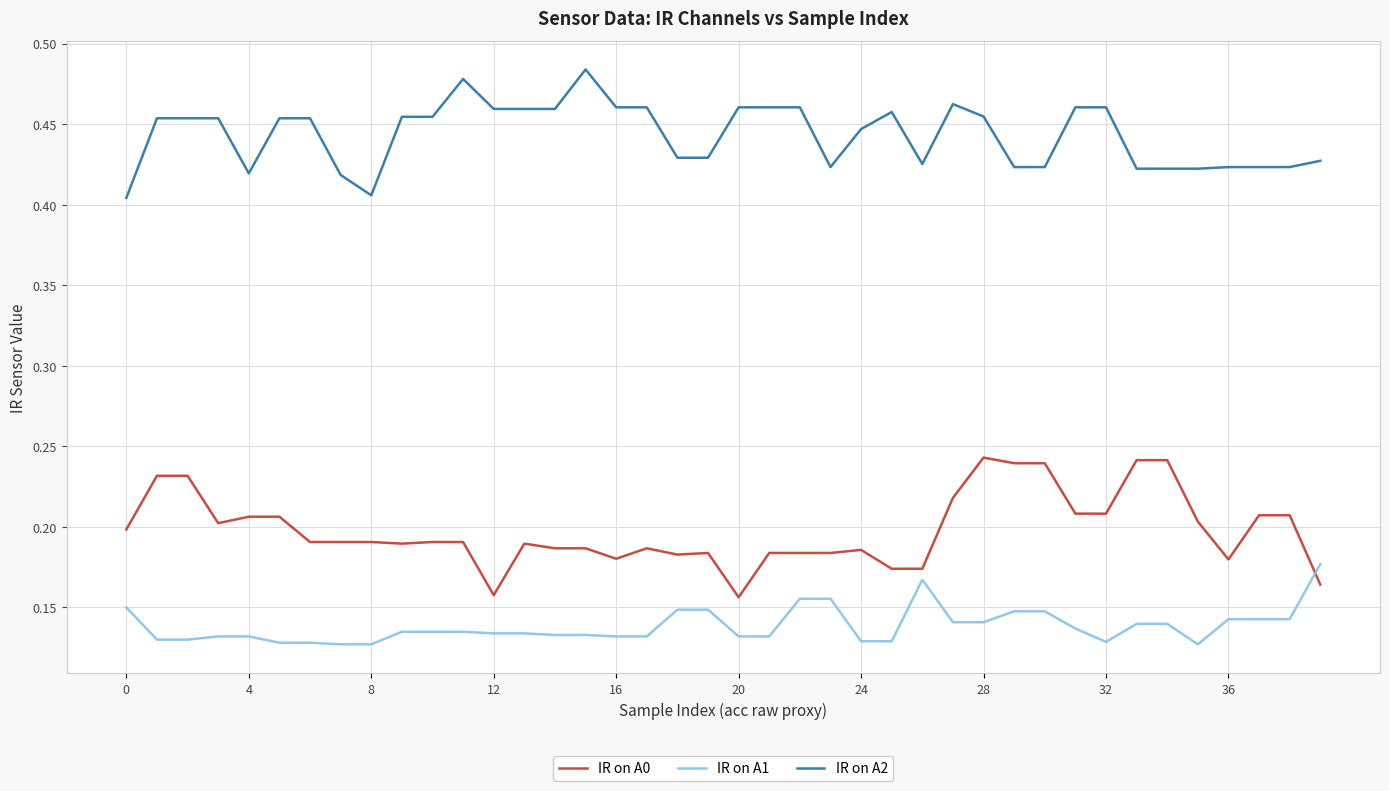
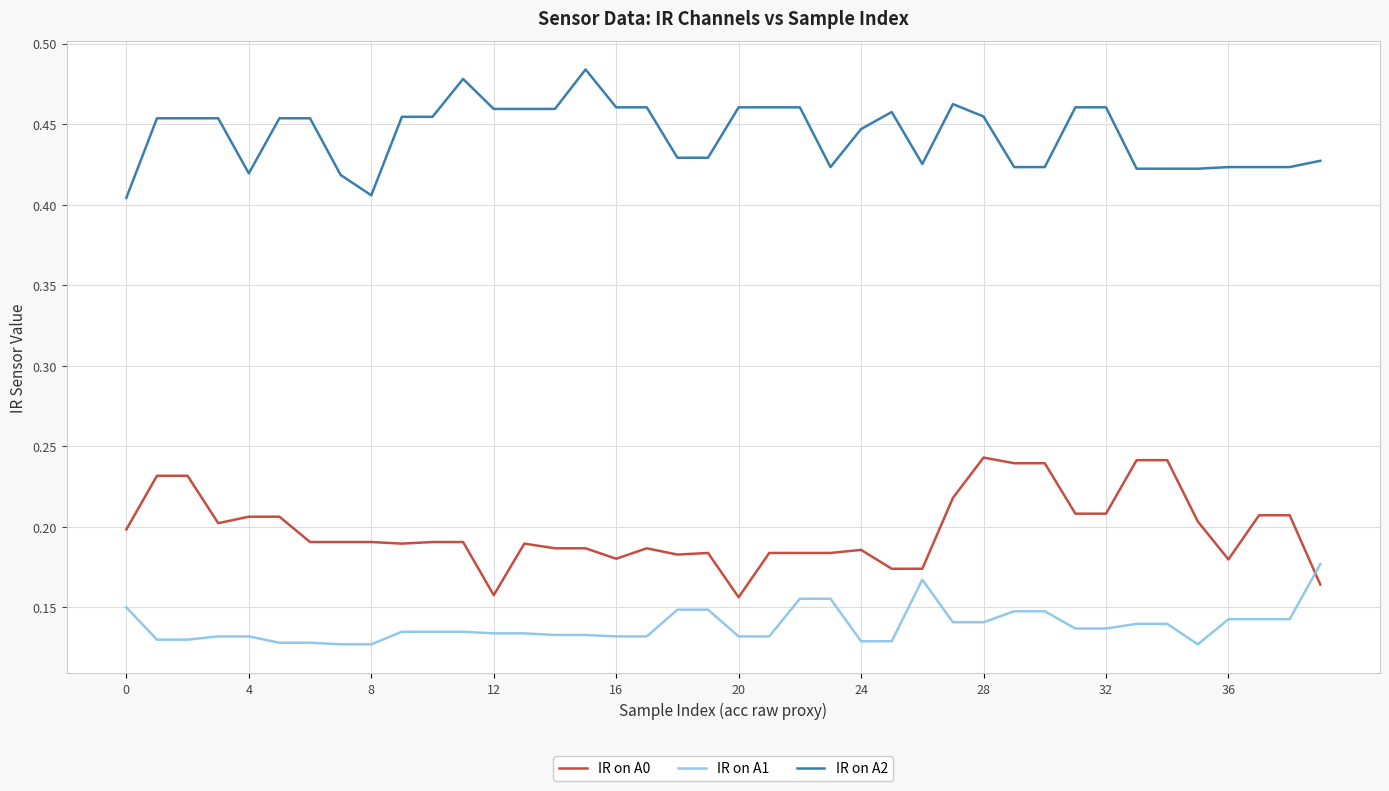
  {
    "IR on A0": {
      "0": 0.198,
      "4": 0.206,
      "8": 0.191,
      "12": 0.158,
      "16": 0.180,
      "20": 0.156,
      "24": 0.186,
      "28": 0.243,
      "32": 0.208,
      "36": 0.180
    },
    "IR on A1": {
      "0": 0.150,
      "4": 0.132,
      "8": 0.127,
      "12": 0.134,
      "16": 0.132,
      "20": 0.132,
      "24": 0.129,
      "28": 0.141,
-     "32": 0.129,
+     "32": 0.137,
      "36": 0.143
    },
    "IR on A2": {
      "0": 0.404,
      "4": 0.419,
      "8": 0.406,
      "12": 0.459,
      "16": 0.460,
      "20": 0.460,
      "24": 0.447,
      "28": 0.455,
      "32": 0.460,
      "36": 0.423
    }
  }
